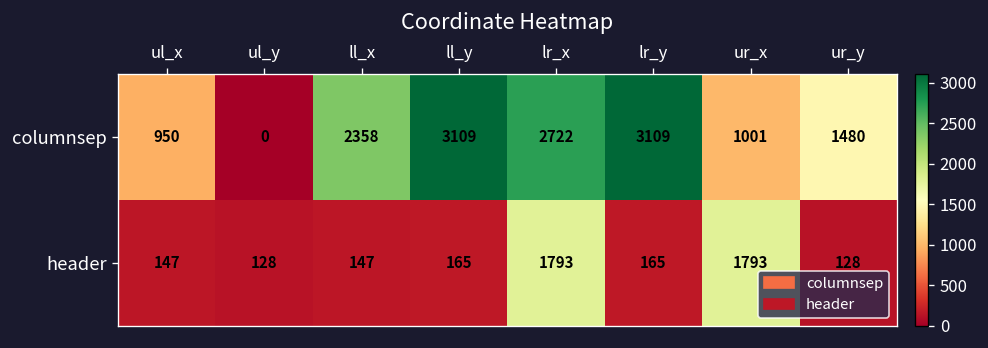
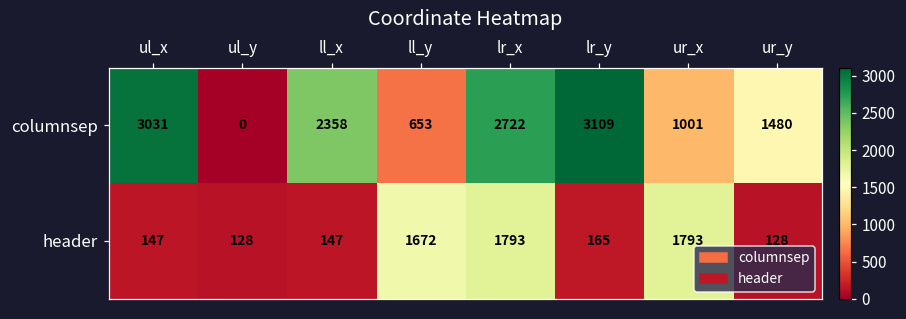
  {
    "columnsep": {
-     "ul_x": 950,
+     "ul_x": 3031,
      "ul_y": 0,
      "ll_x": 2358,
-     "ll_y": 3109,
+     "ll_y": 653,
      "lr_x": 2722,
      "lr_y": 3109,
      "ur_x": 1001,
      "ur_y": 1480
    },
    "header": {
      "ul_x": 147,
      "ul_y": 128,
      "ll_x": 147,
-     "ll_y": 165,
+     "ll_y": 1672,
      "lr_x": 1793,
      "lr_y": 165
    }
  }
